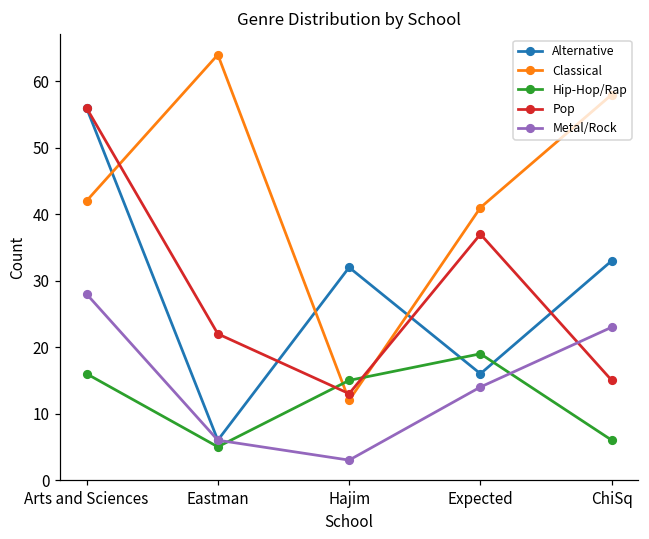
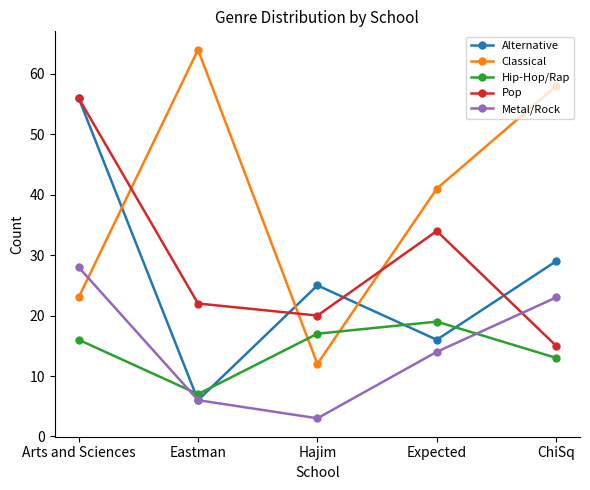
  {
    "Alternative": {
-     "Hajim": 32,
+     "Hajim": 25,
      "Expected": 16,
-     "ChiSq": 33
+     "ChiSq": 29
    },
    "Classical": {
-     "Arts and Sciences": 42,
+     "Arts and Sciences": 23,
      "Eastman": 64,
      "Hajim": 12,
      "Expected": 41
    },
    "Hip-Hop/Rap": {
      "Arts and Sciences": 16,
-     "Eastman": 5,
-     "Hajim": 15,
+     "Eastman": 7,
+     "Hajim": 17,
      "Expected": 19,
-     "ChiSq": 6
+     "ChiSq": 13
    },
    "Pop": {
      "Eastman": 22,
-     "Hajim": 13,
-     "Expected": 37,
+     "Hajim": 20,
+     "Expected": 34,
      "ChiSq": 15
    },
    "Metal/Rock": {
      "Arts and Sciences": 28,
      "Hajim": 3,
      "Expected": 14,
      "ChiSq": 23
    }
  }
